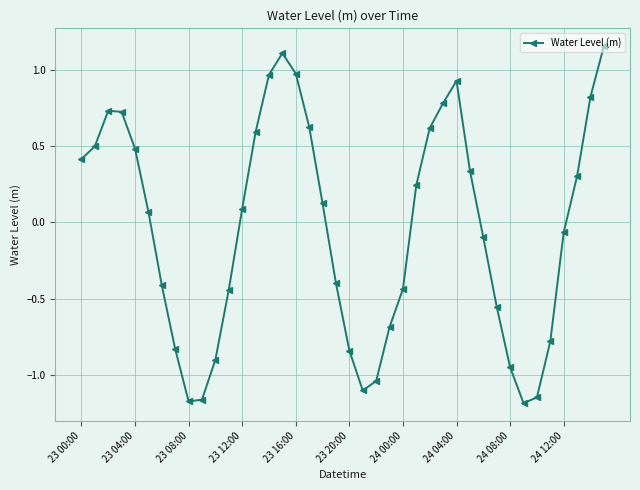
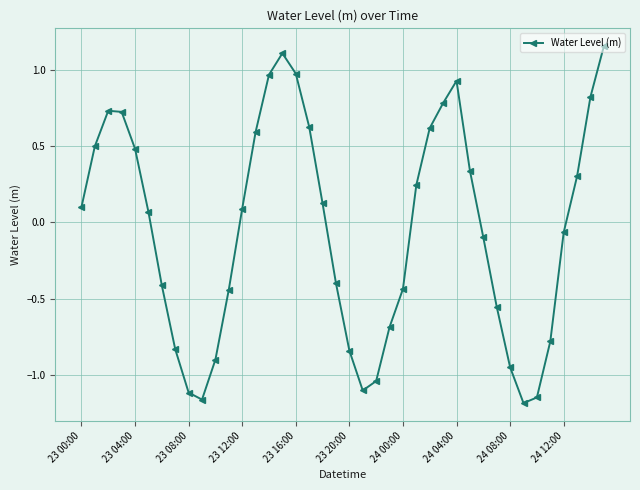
  {
-   "23 00:00": 0.41,
+   "23 00:00": 0.10,
    "23 04:00": 0.48,
-   "23 08:00": -1.17,
+   "23 08:00": -1.12,
    "23 12:00": 0.09,
    "23 16:00": 0.97,
    "23 20:00": -0.84,
    "24 00:00": -0.44,
    "24 04:00": 0.93,
    "24 08:00": -0.95,
    "24 12:00": -0.07
  }
